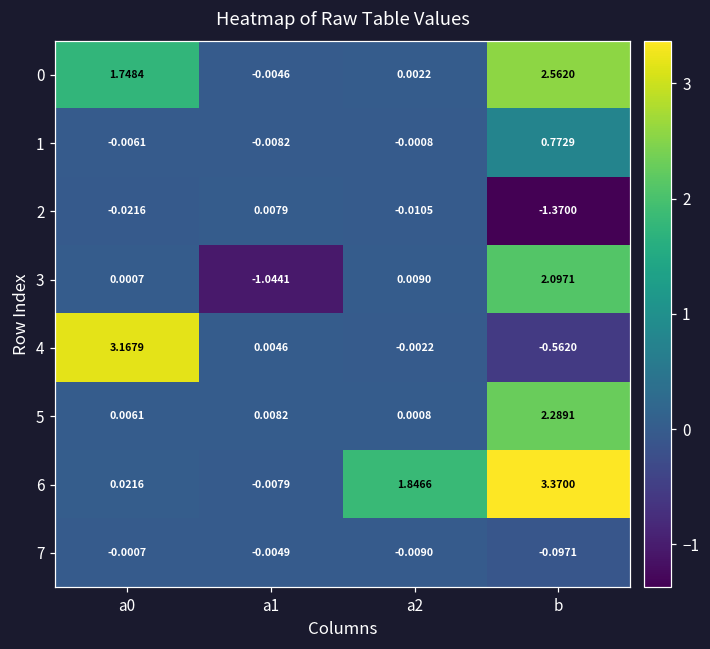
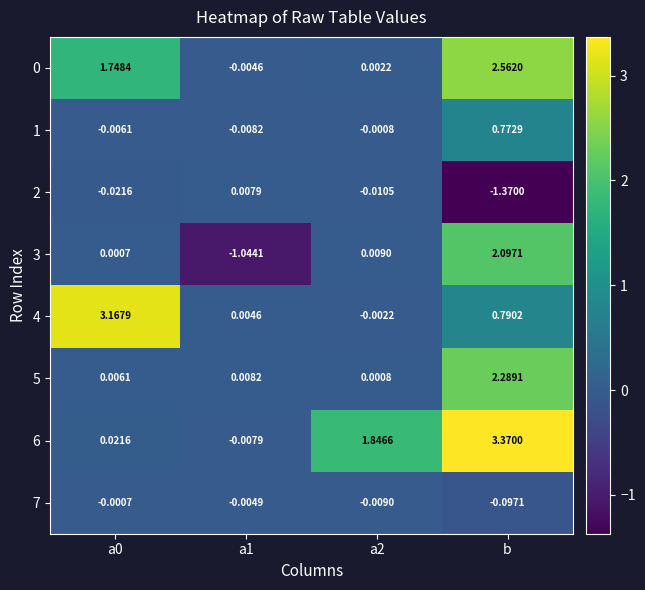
  {
    "0": {
      "a0": 1.7484,
      "a1": -0.0046,
      "a2": 0.0022,
      "b": 2.5620
    },
    "1": {
      "a0": -0.0061,
      "a1": -0.0082,
      "a2": -0.0008,
      "b": 0.7729
    },
    "2": {
      "a0": -0.0216,
      "a1": 0.0079,
      "a2": -0.0105,
      "b": -1.3700
    },
    "3": {
      "a0": 0.0007,
      "a1": -1.0441,
      "a2": 0.0090,
      "b": 2.0971
    },
    "4": {
      "a0": 3.1679,
      "a1": 0.0046,
      "a2": -0.0022,
-     "b": -0.5620
+     "b": 0.7902
    },
    "5": {
      "a0": 0.0061,
      "a1": 0.0082,
      "a2": 0.0008,
      "b": 2.2891
    },
    "6": {
      "a0": 0.0216,
      "a1": -0.0079,
      "a2": 1.8466,
      "b": 3.3700
    },
    "7": {
      "a0": -0.0007,
      "a1": -0.0049,
      "a2": -0.0090,
      "b": -0.0971
    }
  }
